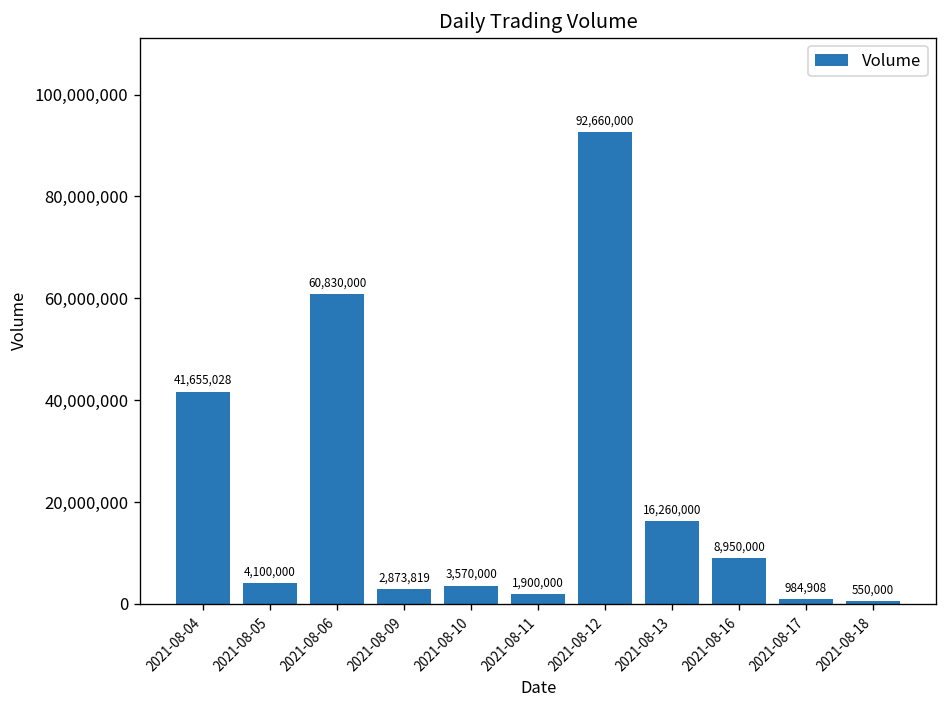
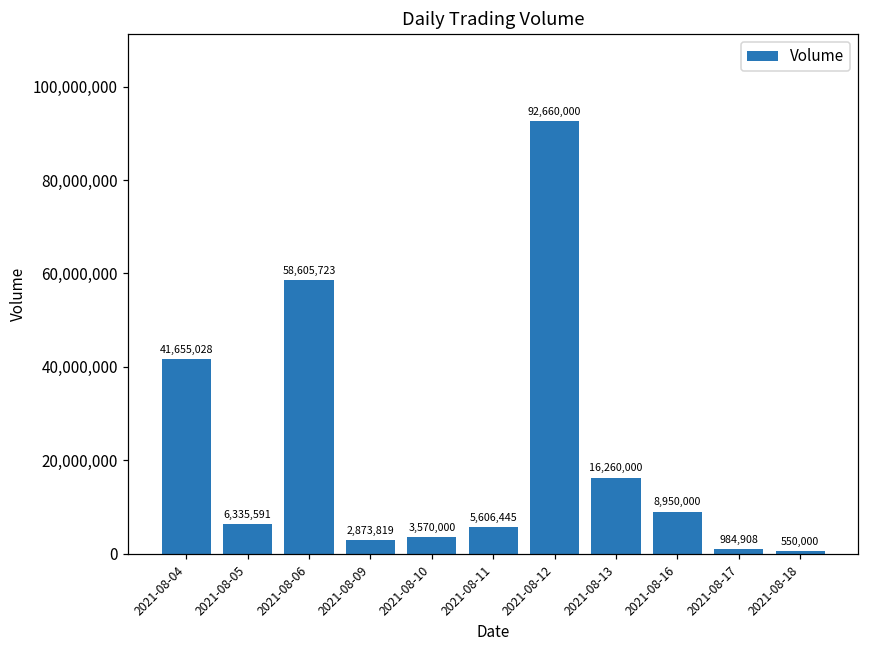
  {
    "2021-08-04": "41,655,028",
-   "2021-08-05": "4,100,000",
-   "2021-08-06": "60,830,000",
+   "2021-08-05": "6,335,591",
+   "2021-08-06": "58,605,723",
    "2021-08-09": "2,873,819",
    "2021-08-10": "3,570,000",
-   "2021-08-11": "1,900,000",
+   "2021-08-11": "5,606,445",
    "2021-08-12": "92,660,000",
    "2021-08-13": "16,260,000",
    "2021-08-16": "8,950,000",
    "2021-08-17": "984,908",
    "2021-08-18": "550,000"
  }
